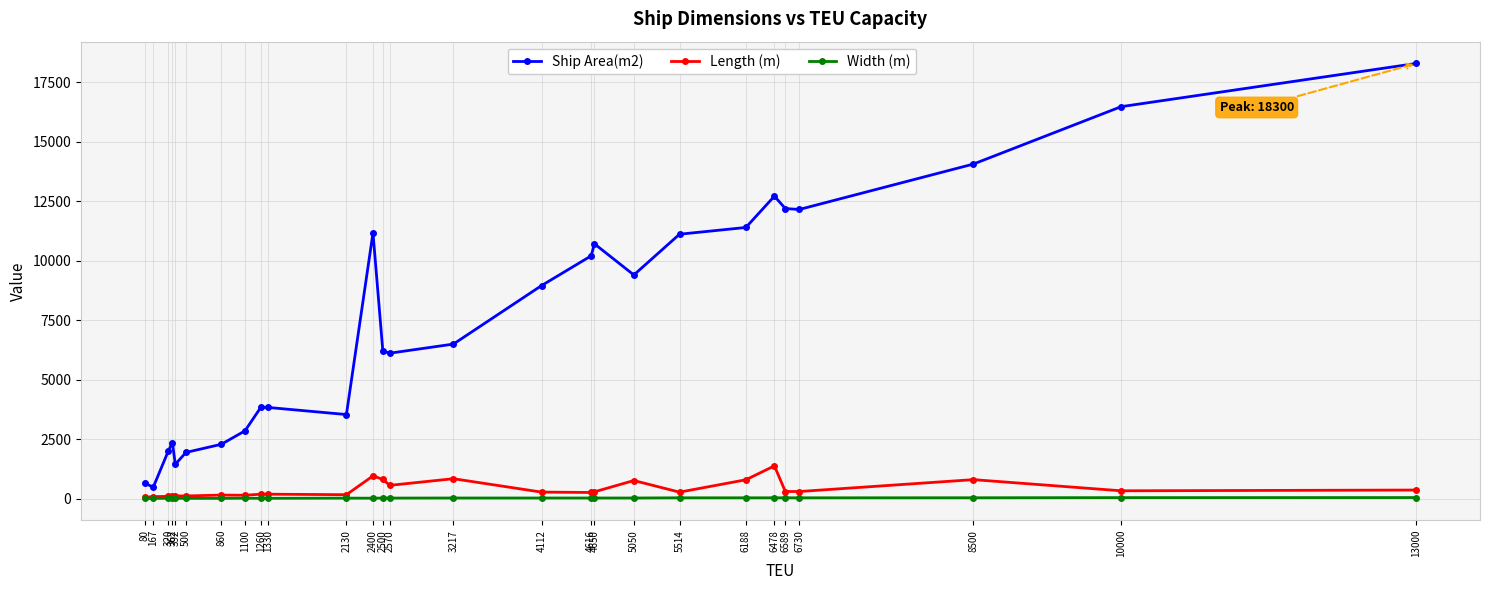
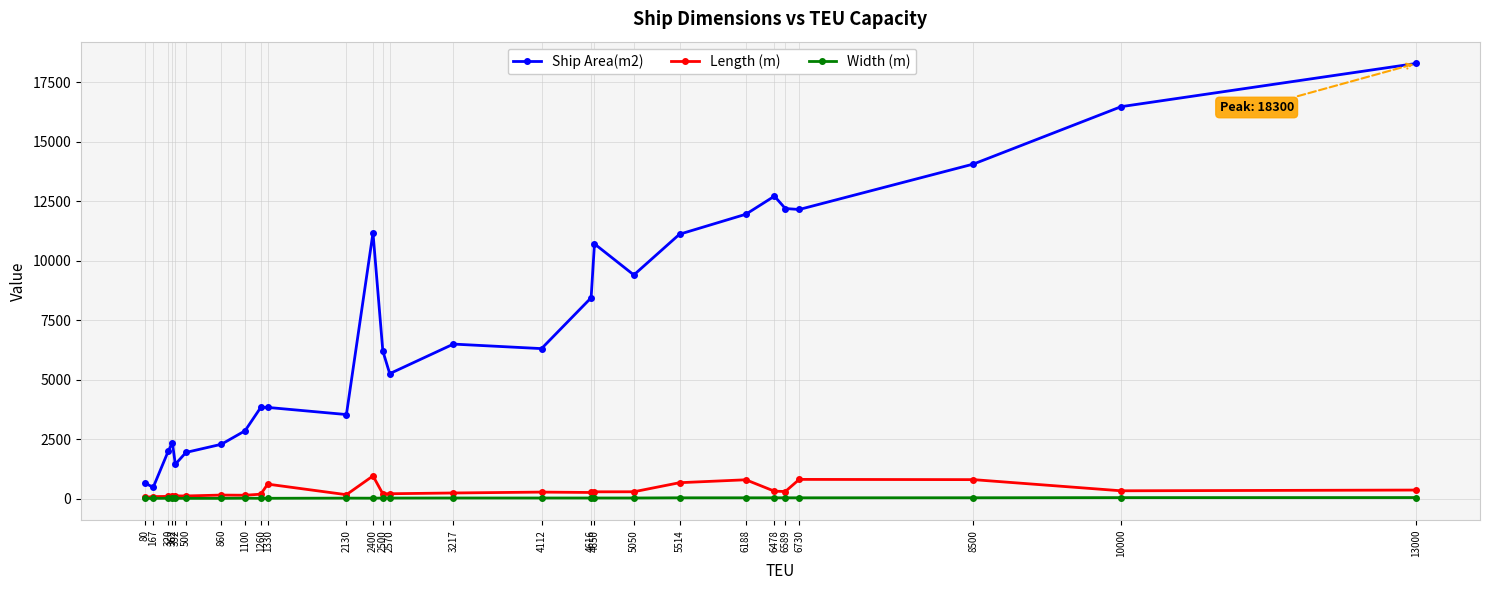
  {
    "Ship Area(m2)": {
      "80": 700,
      "167": 500,
      "320": 2000,
      "362": 2400,
      "392": 1500,
      "500": 1900,
      "860": 2300,
      "1100": 2900,
      "1260": 3800,
      "1330": 3800,
      "2130": 3500,
      "2400": 11200,
      "2500": 6200,
-     "2570": 6100,
+     "2570": 5300,
      "3217": 6500,
-     "4112": 9000,
-     "4616": 10200,
+     "4112": 6300,
+     "4616": 8400,
      "4650": 10700,
      "5050": 9400,
      "5514": 11100,
-     "6188": 11400,
+     "6188": 12000,
      "6478": 12700,
      "6589": 12200,
      "6730": 12200,
      "8500": 14100,
      "10000": 16500
    },
    "Length (m)": {
      "860": 200,
      "1100": 100,
      "1260": 200,
-     "1330": 200,
+     "1330": 600,
      "2130": 200,
      "2400": 1000,
-     "2500": 800,
-     "2570": 600,
-     "3217": 800,
+     "2500": 200,
+     "2570": 200,
+     "3217": 200,
      "4112": 300,
      "4616": 300,
      "4650": 300,
-     "5050": 800,
-     "5514": 300,
+     "5050": 300,
+     "5514": 700,
      "6188": 800,
-     "6478": 1400,
+     "6478": 300,
      "6589": 300,
-     "6730": 300,
+     "6730": 800,
      "8500": 800,
      "10000": 300,
      "13000": 400
    },
    "Width (m)": {
      "860": 0,
      "1100": 0,
      "1260": 0,
      "1330": 0,
      "2130": 0,
      "2400": 0,
      "2500": 0,
      "2570": 0,
      "3217": 0,
      "4112": 0,
      "4616": 0,
      "4650": 0,
      "5050": 0,
      "5514": 0,
      "6188": 0,
      "6478": 0,
      "6589": 0,
      "6730": 0,
      "8500": 0,
      "10000": 0,
      "13000": 100
    }
  }
